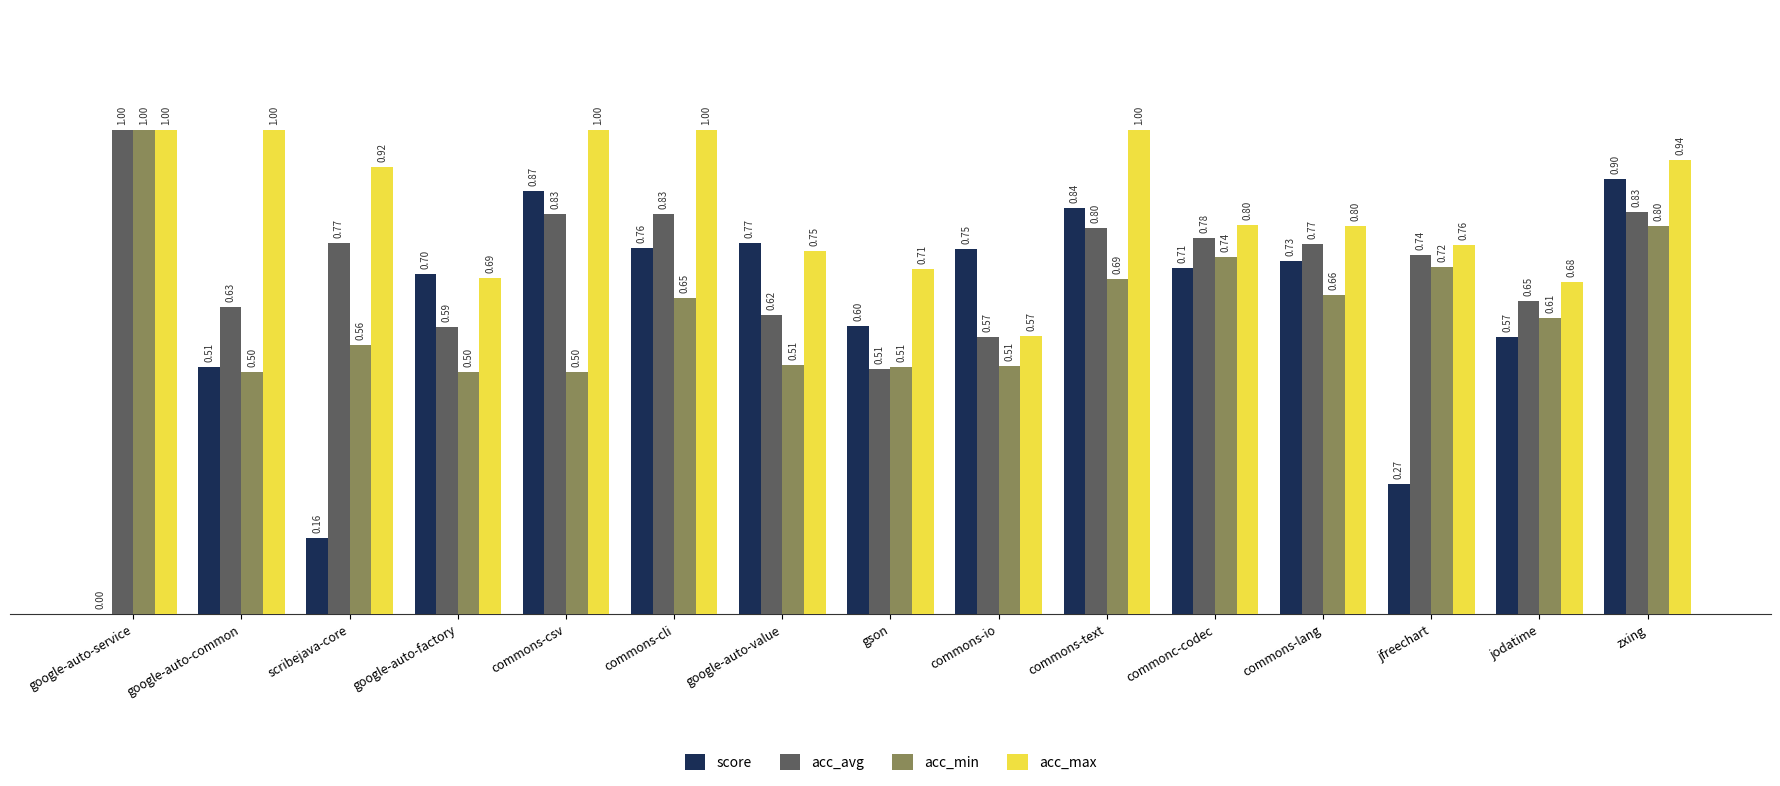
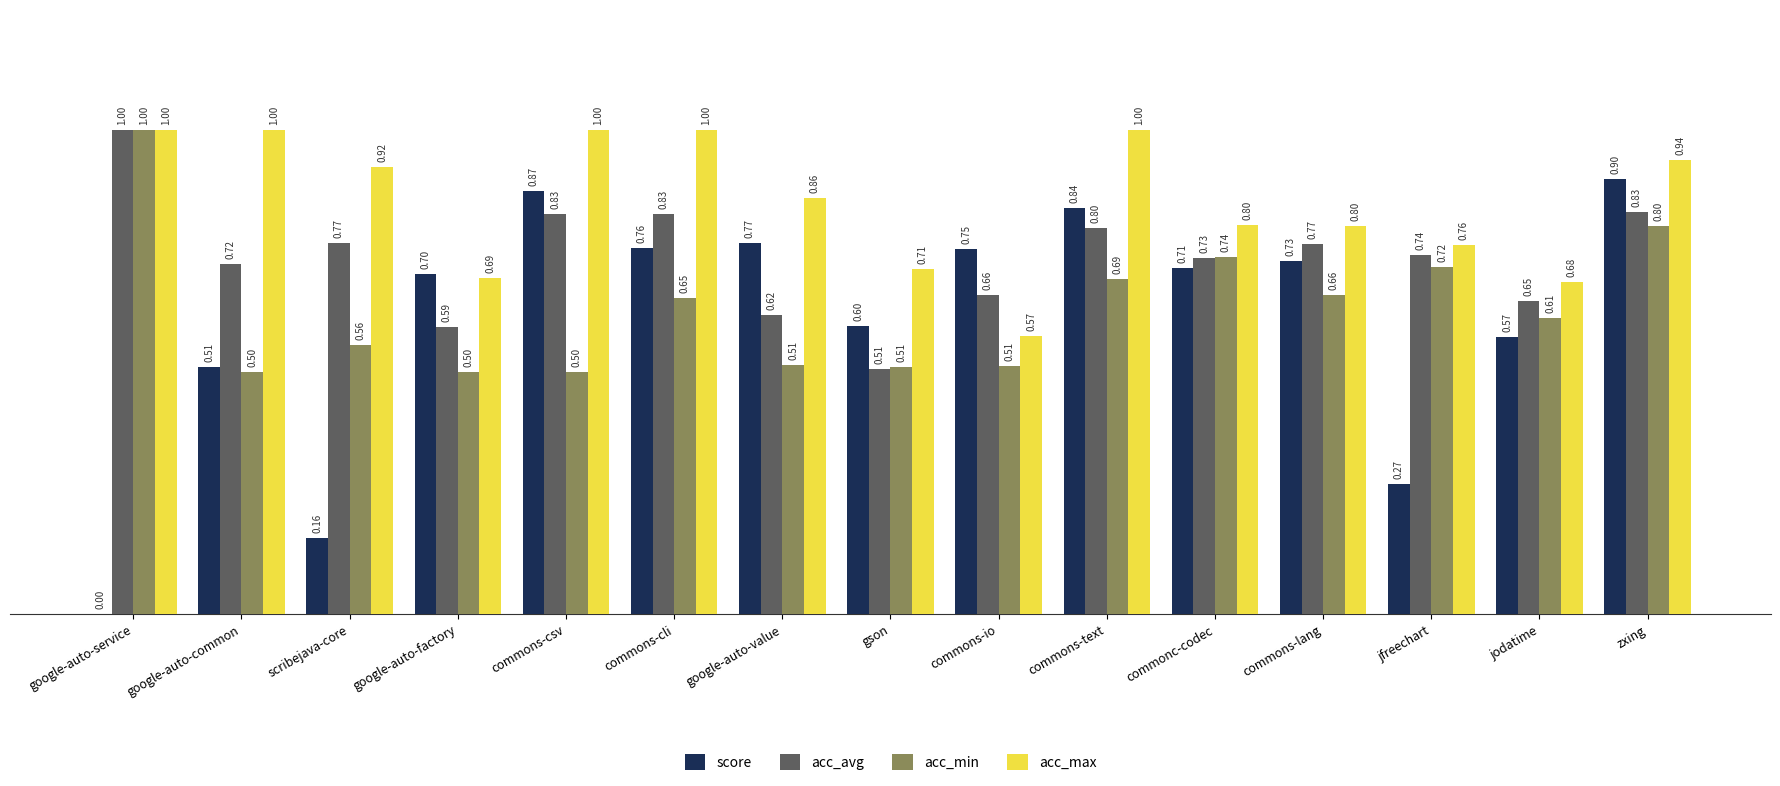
  {
    "score": {
      "google-auto-service": 0.00,
      "google-auto-common": 0.51,
      "scribejava-core": 0.16,
      "google-auto-factory": 0.70,
      "commons-csv": 0.87,
      "commons-cli": 0.76,
      "google-auto-value": 0.77,
      "gson": 0.60,
      "commons-io": 0.75,
      "commons-text": 0.84,
      "commonc-codec": 0.71,
      "commons-lang": 0.73,
      "jfreechart": 0.27,
      "jodatime": 0.57,
      "zxing": 0.90
    },
    "acc_avg": {
      "google-auto-service": 1.00,
-     "google-auto-common": 0.63,
+     "google-auto-common": 0.72,
      "scribejava-core": 0.77,
      "google-auto-factory": 0.59,
      "commons-csv": 0.83,
      "commons-cli": 0.83,
      "google-auto-value": 0.62,
      "gson": 0.51,
-     "commons-io": 0.57,
+     "commons-io": 0.66,
      "commons-text": 0.80,
-     "commonc-codec": 0.78,
+     "commonc-codec": 0.73,
      "commons-lang": 0.77,
      "jfreechart": 0.74,
      "jodatime": 0.65,
      "zxing": 0.83
    },
    "acc_min": {
      "google-auto-service": 1.00,
      "google-auto-common": 0.50,
      "scribejava-core": 0.56,
      "google-auto-factory": 0.50,
      "commons-csv": 0.50,
      "commons-cli": 0.65,
      "google-auto-value": 0.51,
      "gson": 0.51,
      "commons-io": 0.51,
      "commons-text": 0.69,
      "commonc-codec": 0.74,
      "commons-lang": 0.66,
      "jfreechart": 0.72,
      "jodatime": 0.61,
      "zxing": 0.80
    },
    "acc_max": {
      "google-auto-service": 1.00,
      "google-auto-common": 1.00,
      "scribejava-core": 0.92,
      "google-auto-factory": 0.69,
      "commons-csv": 1.00,
      "commons-cli": 1.00,
-     "google-auto-value": 0.75,
+     "google-auto-value": 0.86,
      "gson": 0.71,
      "commons-io": 0.57,
      "commons-text": 1.00,
      "commonc-codec": 0.80,
      "commons-lang": 0.80,
      "jfreechart": 0.76,
      "jodatime": 0.68,
      "zxing": 0.94
    }
  }
